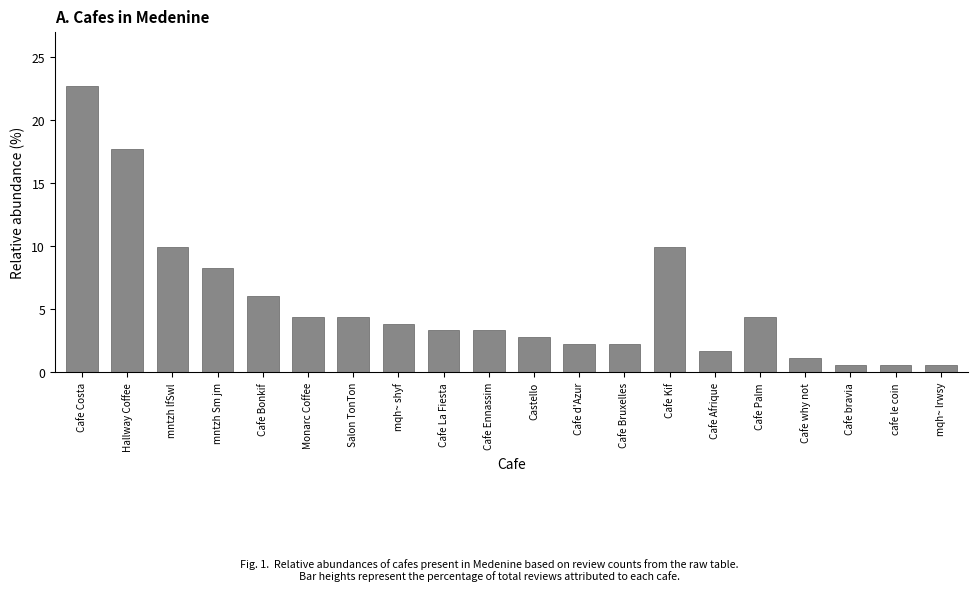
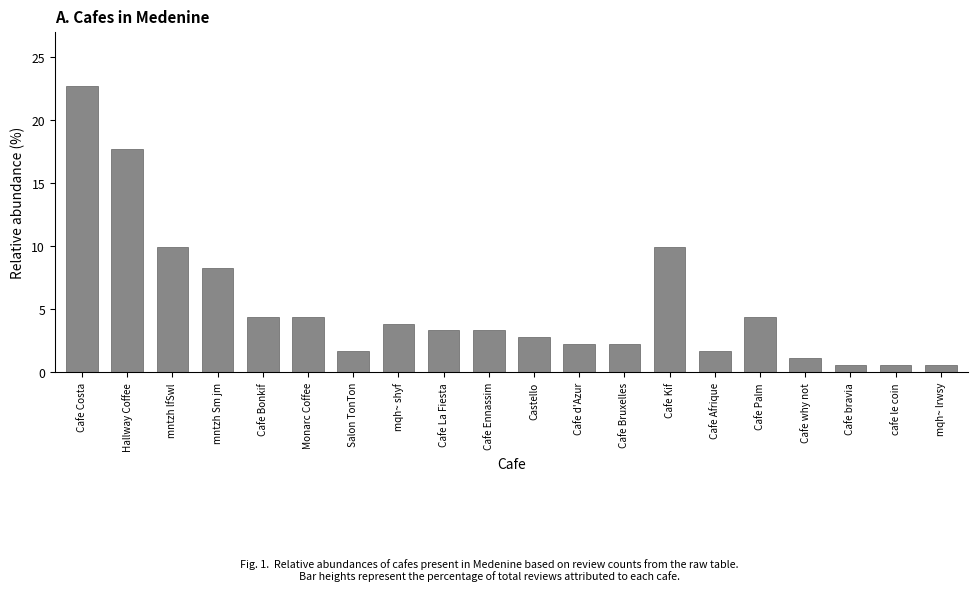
  {
    "Cafe Costa": 22.7,
    "Hallway Coffee": 17.7,
    "mntzh lfSwl": 9.9,
    "mntzh Sm jm": 8.3,
-   "Cafe Bonkif": 6.1,
+   "Cafe Bonkif": 4.4,
    "Monarc Coffee": 4.4,
-   "Salon TonTon": 4.4,
+   "Salon TonTon": 1.7,
    "mqh~ shyf": 3.9,
    "Cafe La Fiesta": 3.3,
    "Cafe Ennassim": 3.3,
    "Castello": 2.8,
    "Cafe d'Azur": 2.2,
    "Cafe Bruxelles": 2.2,
    "Cafe Kif": 9.9,
    "Cafe Afrique": 1.7,
    "Cafe Palm": 4.4,
    "Cafe why not": 1.1,
    "Cafe bravia": 0.6,
    "cafe le coin": 0.6,
    "mqh~ lrwsy": 0.6
  }
